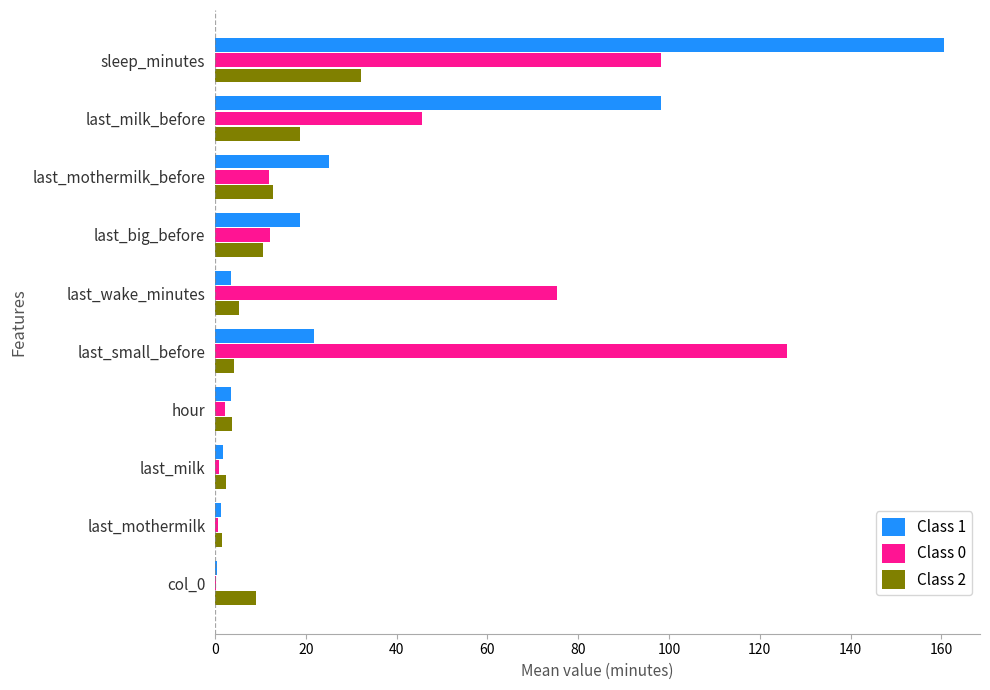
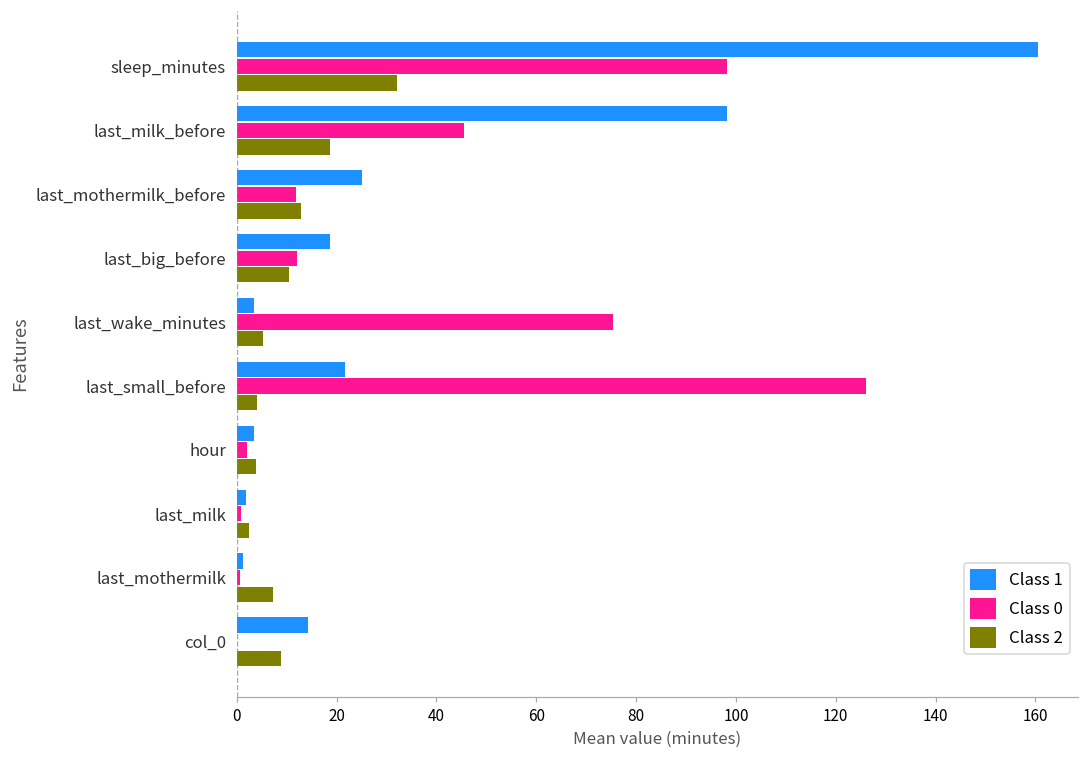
  {
    "Class 1": {
      "sleep_minutes": 161,
      "last_milk_before": 98,
      "last_mothermilk_before": 25,
      "last_big_before": 19,
      "last_wake_minutes": 4,
      "last_small_before": 22,
      "hour": 4,
      "last_milk": 2,
      "last_mothermilk": 1,
-     "col_0": 0
+     "col_0": 14
    },
    "Class 0": {
      "sleep_minutes": 98,
      "last_milk_before": 46,
      "last_mothermilk_before": 12,
      "last_big_before": 12,
      "last_wake_minutes": 75,
      "last_small_before": 126,
      "hour": 2,
      "last_milk": 1,
      "last_mothermilk": 1
    },
    "Class 2": {
      "sleep_minutes": 32,
      "last_milk_before": 19,
      "last_mothermilk_before": 13,
      "last_big_before": 11,
      "last_wake_minutes": 5,
      "last_small_before": 4,
      "hour": 4,
      "last_milk": 2,
-     "last_mothermilk": 2,
+     "last_mothermilk": 7,
      "col_0": 9
    }
  }
